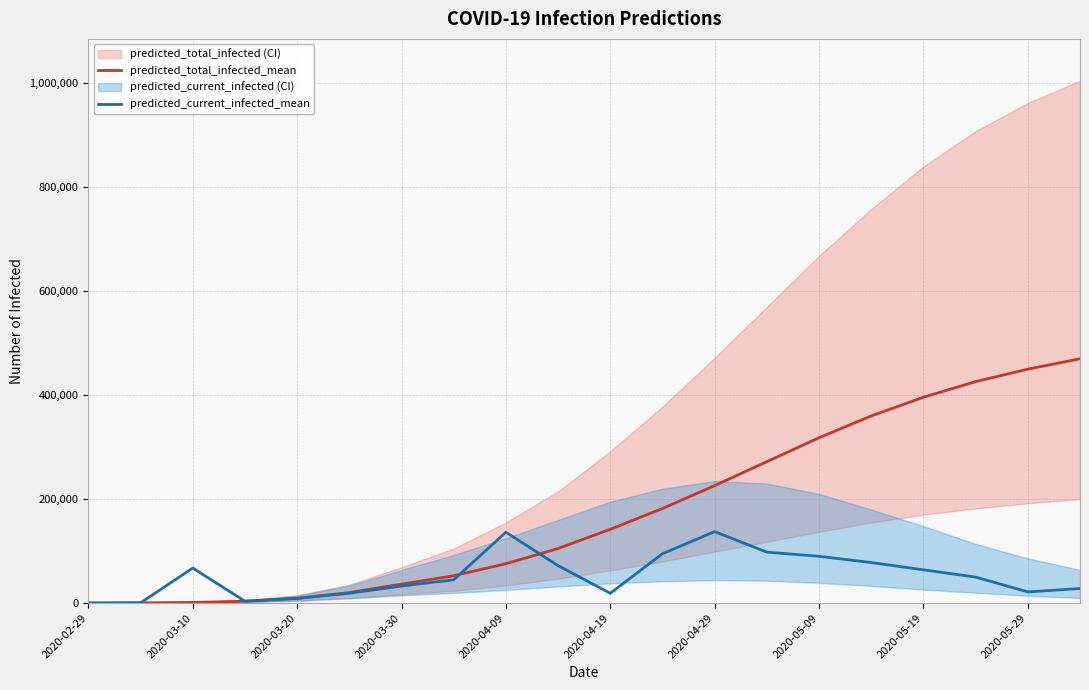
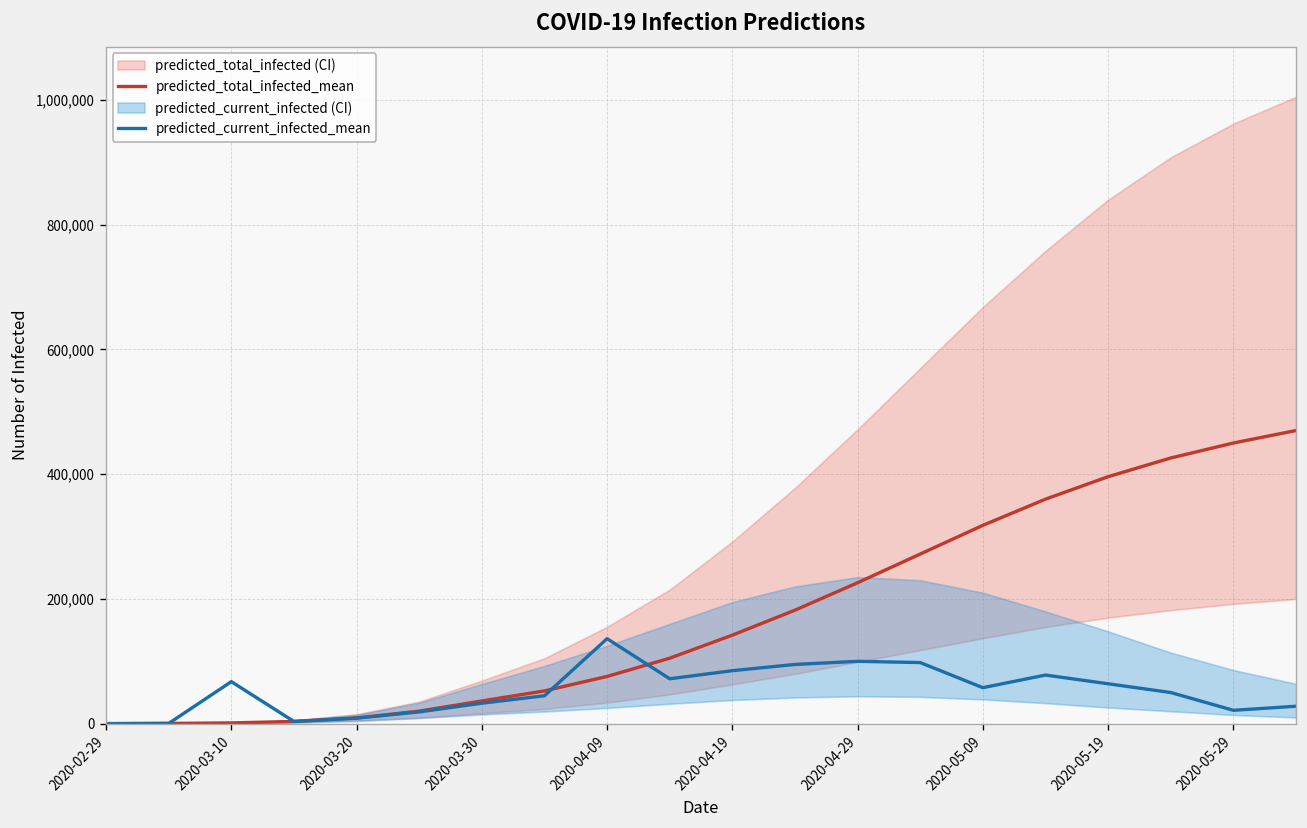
  {
    "predicted_current_infected_mean": {
      "2020-03-10": "70,000",
      "2020-04-09": "140,000",
-     "2020-04-19": "20,000",
-     "2020-04-29": "140,000",
-     "2020-05-09": "90,000",
+     "2020-04-19": "90,000",
+     "2020-04-29": "100,000",
+     "2020-05-09": "60,000",
      "2020-05-19": "60,000",
      "2020-05-29": "20,000"
    }
  }
